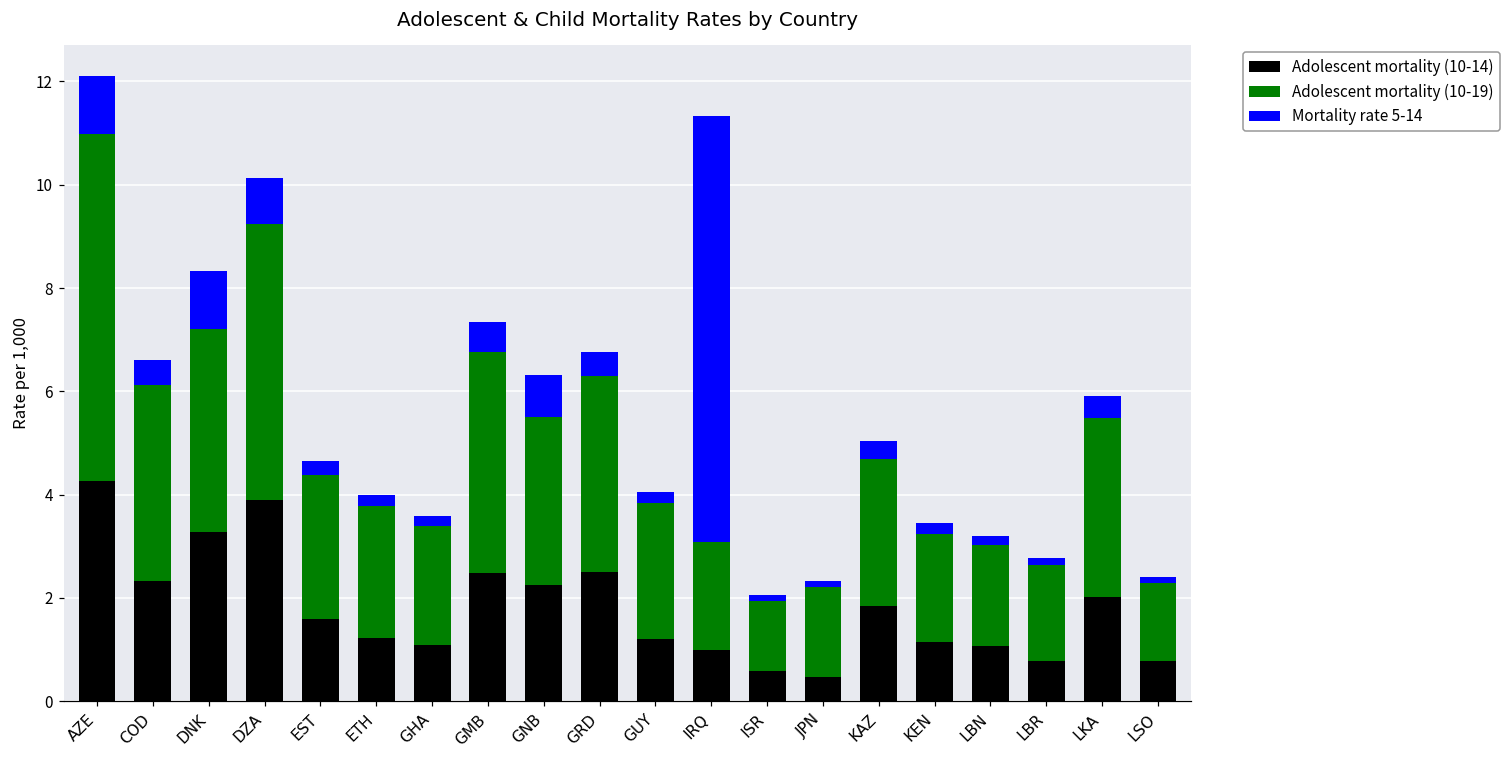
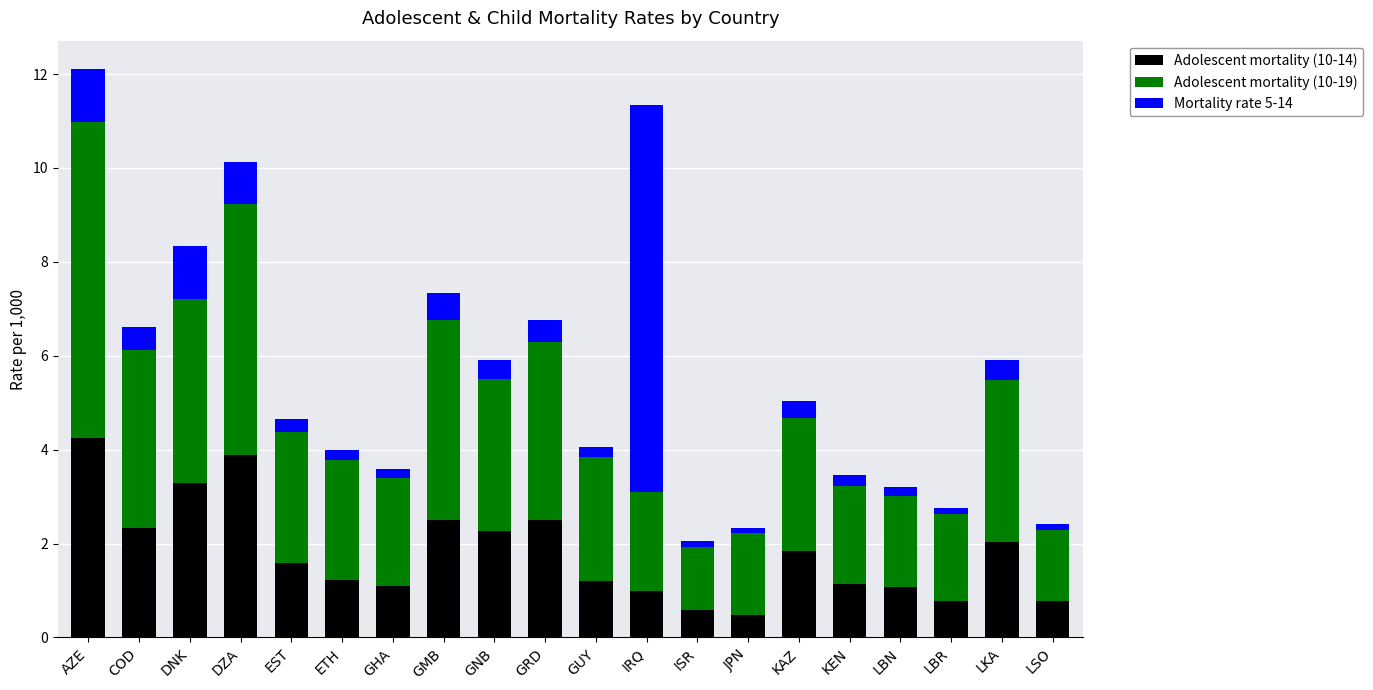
  {
    "Adolescent mortality (10-14)": {
      "AZE": 4.3,
      "COD": 2.3,
      "DNK": 3.3,
      "DZA": 3.9,
      "EST": 1.6,
      "ETH": 1.2,
      "GHA": 1.1,
      "GMB": 2.5,
      "GNB": 2.3,
      "GRD": 2.5,
      "GUY": 1.2,
      "IRQ": 1.0,
      "ISR": 0.6,
      "JPN": 0.5,
      "KAZ": 1.9,
      "KEN": 1.1,
      "LBN": 1.1,
      "LBR": 0.8,
      "LKA": 2.0,
      "LSO": 0.8
    },
    "Adolescent mortality (10-19)": {
      "AZE": 6.7,
      "COD": 3.8,
      "DNK": 3.9,
      "DZA": 5.3,
      "EST": 2.8,
      "ETH": 2.6,
      "GHA": 2.3,
      "GMB": 4.3,
      "GNB": 3.2,
      "GRD": 3.8,
      "GUY": 2.6,
      "IRQ": 2.1,
      "ISR": 1.3,
      "JPN": 1.7,
      "KAZ": 2.8,
      "KEN": 2.1,
      "LBN": 1.9,
      "LBR": 1.8,
      "LKA": 3.5,
      "LSO": 1.5
    },
    "Mortality rate 5-14": {
      "AZE": 1.1,
      "COD": 0.5,
      "DNK": 1.1,
      "DZA": 0.9,
      "EST": 0.3,
      "ETH": 0.2,
      "GHA": 0.2,
      "GMB": 0.6,
-     "GNB": 0.8,
+     "GNB": 0.4,
      "GRD": 0.5,
      "GUY": 0.2,
      "IRQ": 8.2,
      "ISR": 0.1,
      "JPN": 0.1,
      "KAZ": 0.3,
      "KEN": 0.2,
      "LBN": 0.2,
      "LBR": 0.1,
      "LKA": 0.4,
      "LSO": 0.1
    }
  }
